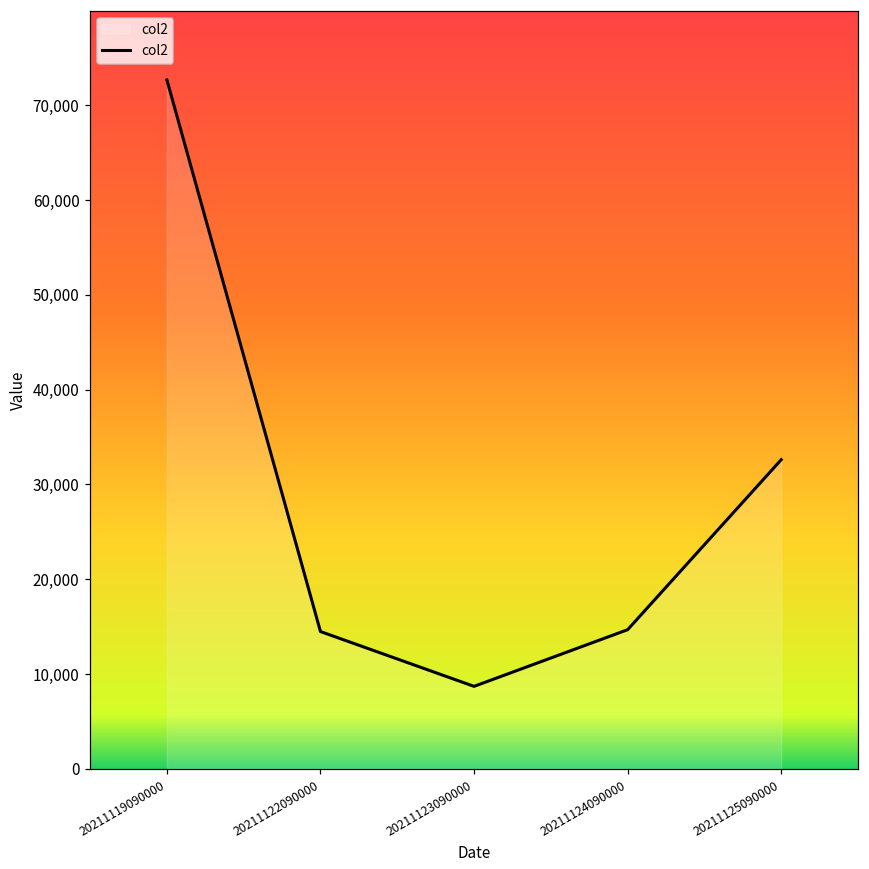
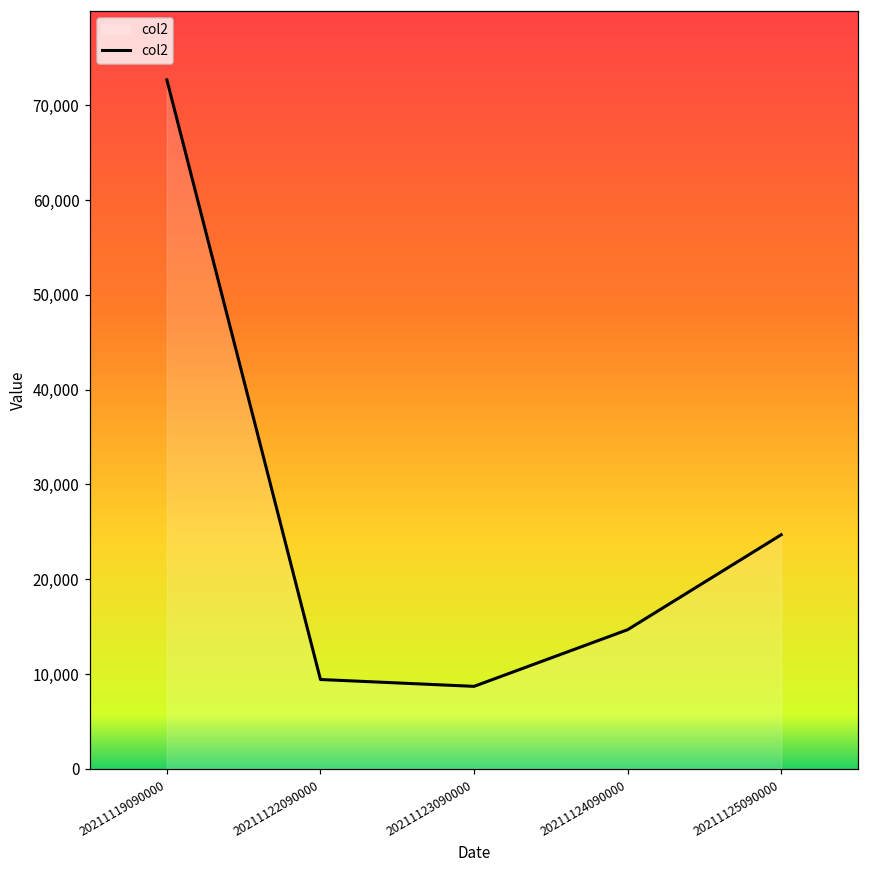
  {
    "20211119090000": "73,000",
-   "20211122090000": "14,000",
+   "20211122090000": "9,000",
    "20211123090000": "9,000",
    "20211124090000": "15,000",
-   "20211125090000": "33,000"
+   "20211125090000": "25,000"
  }
